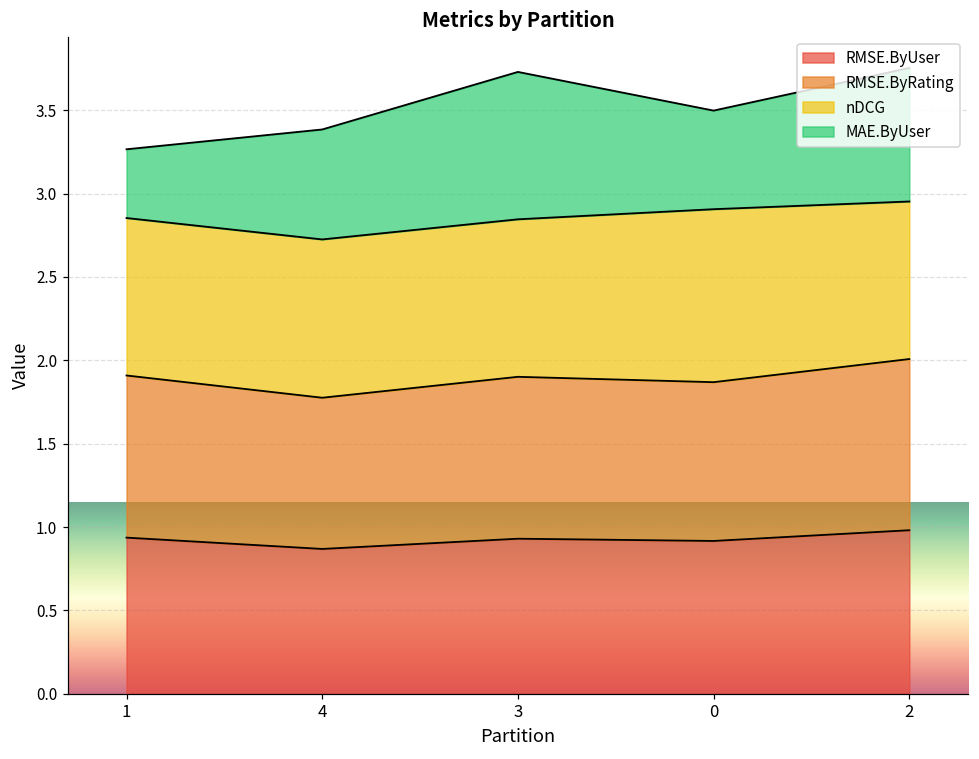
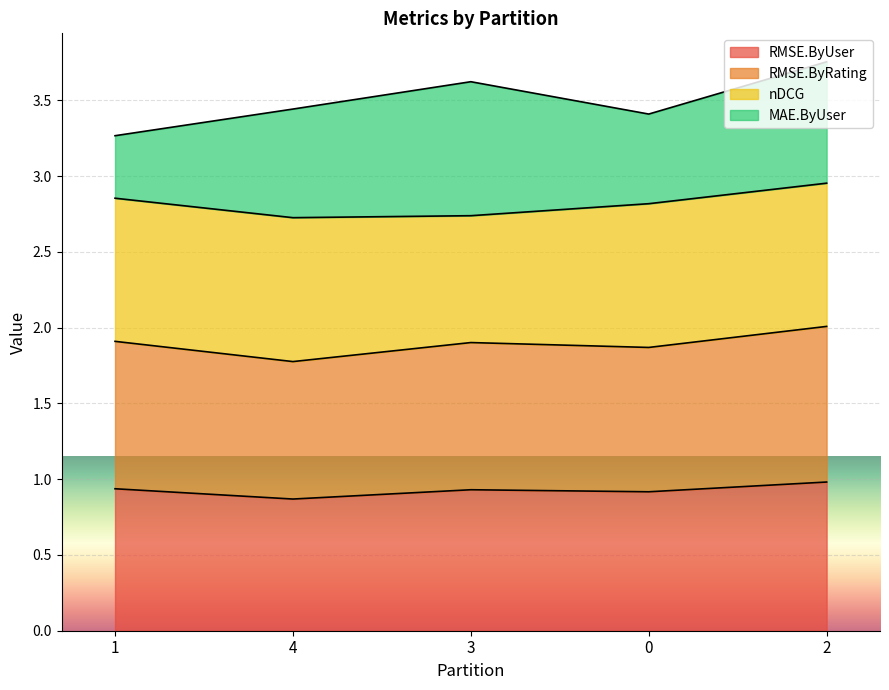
  {
    "nDCG": {
      "1": 0.94,
      "4": 0.95,
-     "3": 0.94,
-     "0": 1.04,
+     "3": 0.84,
+     "0": 0.95,
      "2": 0.94
    },
    "MAE.ByUser": {
      "1": 0.41,
-     "4": 0.66,
+     "4": 0.72,
      "3": 0.88,
      "0": 0.59
    }
  }
